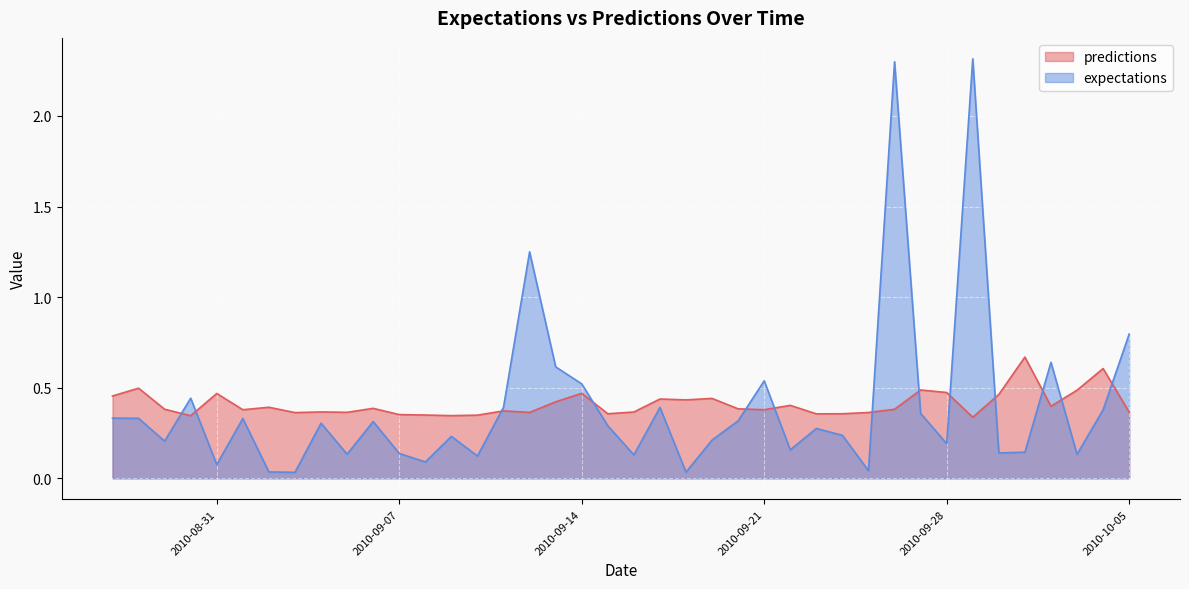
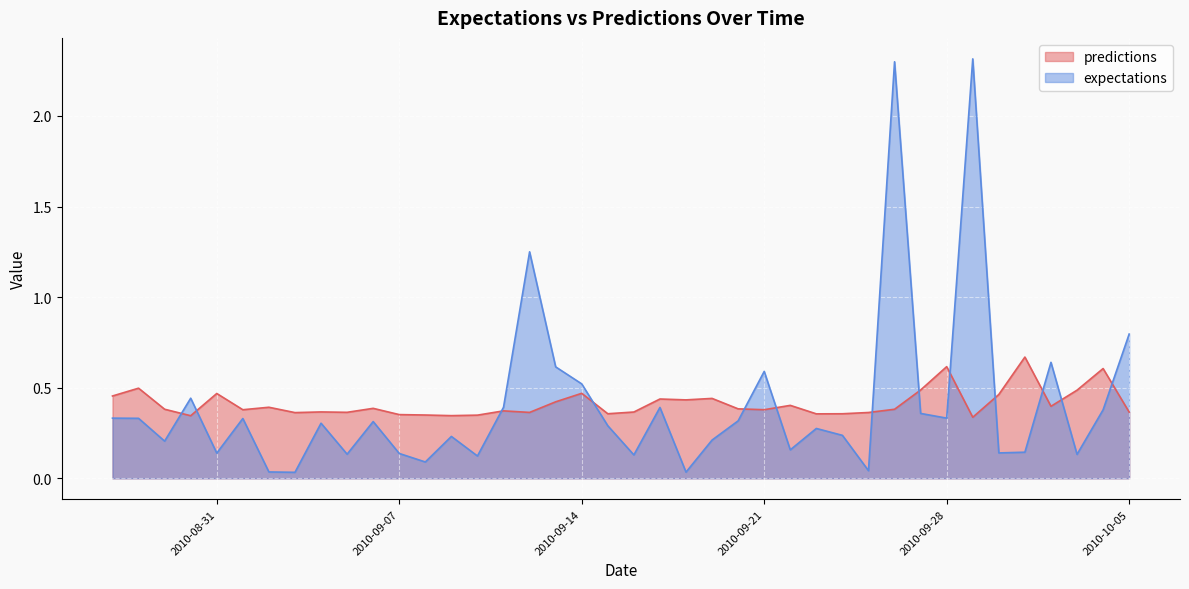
  {
    "predictions": {
      "2010-08-31": 0.47,
      "2010-09-07": 0.35,
      "2010-09-14": 0.47,
      "2010-09-21": 0.38,
-     "2010-09-28": 0.47,
+     "2010-09-28": 0.62,
      "2010-10-05": 0.37
    },
    "expectations": {
-     "2010-08-31": 0.08,
+     "2010-08-31": 0.14,
      "2010-09-07": 0.14,
      "2010-09-14": 0.52,
-     "2010-09-21": 0.54,
-     "2010-09-28": 0.19,
+     "2010-09-21": 0.59,
+     "2010-09-28": 0.33,
      "2010-10-05": 0.80
    }
  }
